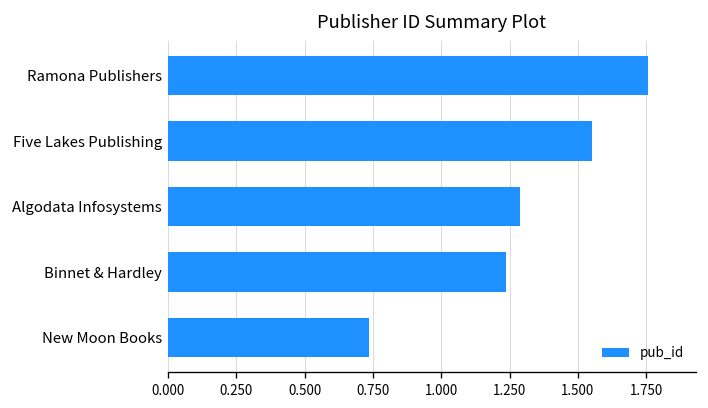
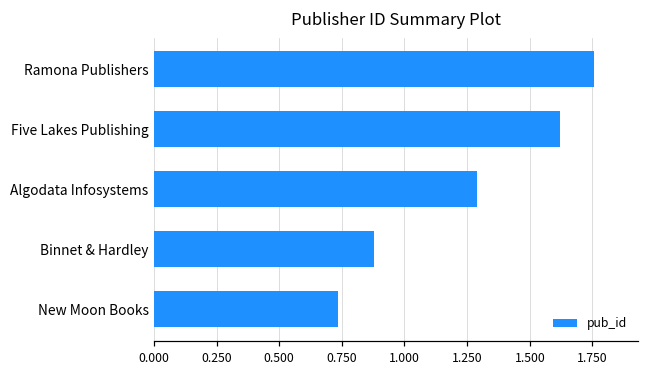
  {
    "Ramona Publishers": 1.76,
-   "Five Lakes Publishing": 1.55,
+   "Five Lakes Publishing": 1.62,
    "Algodata Infosystems": 1.29,
-   "Binnet & Hardley": 1.24,
+   "Binnet & Hardley": 0.88,
    "New Moon Books": 0.74
  }
